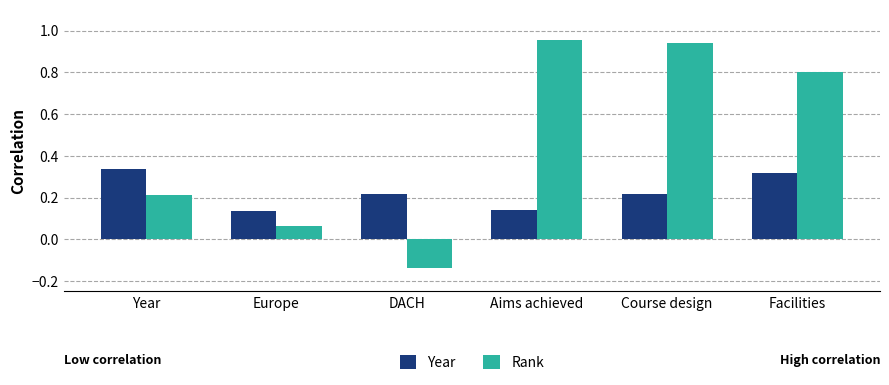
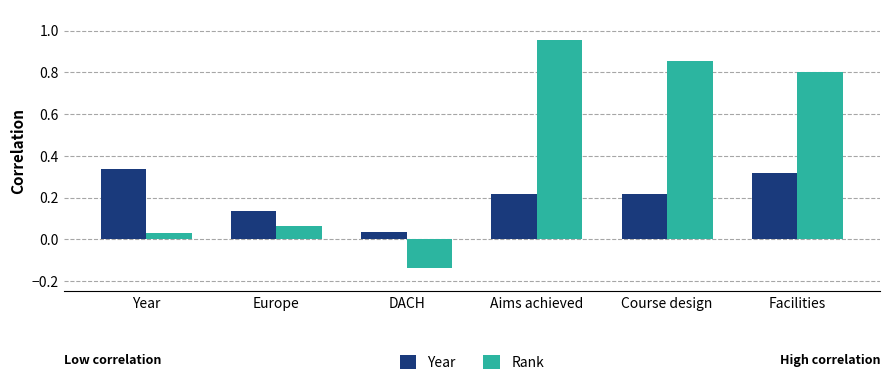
  {
    "Year": {
      "Year": 0.34,
      "Europe": 0.14,
-     "DACH": 0.22,
-     "Aims achieved": 0.14,
+     "DACH": 0.04,
+     "Aims achieved": 0.22,
      "Course design": 0.22,
      "Facilities": 0.32
    },
    "Rank": {
-     "Year": 0.21,
+     "Year": 0.03,
      "Europe": 0.06,
      "DACH": -0.14,
      "Aims achieved": 0.95,
-     "Course design": 0.94,
+     "Course design": 0.85,
      "Facilities": 0.80
    }
  }
